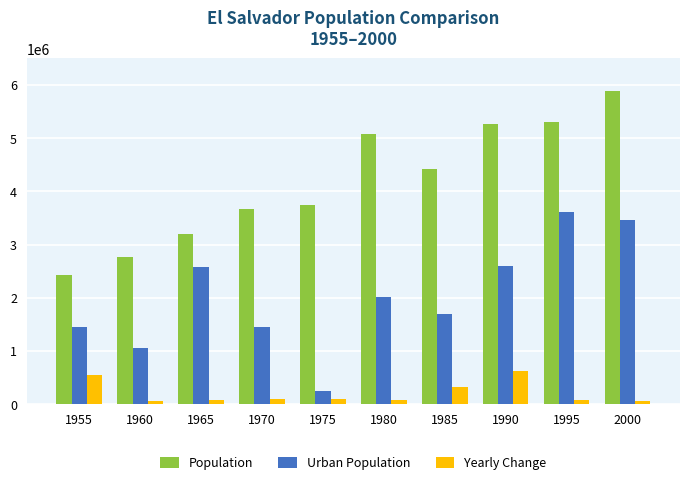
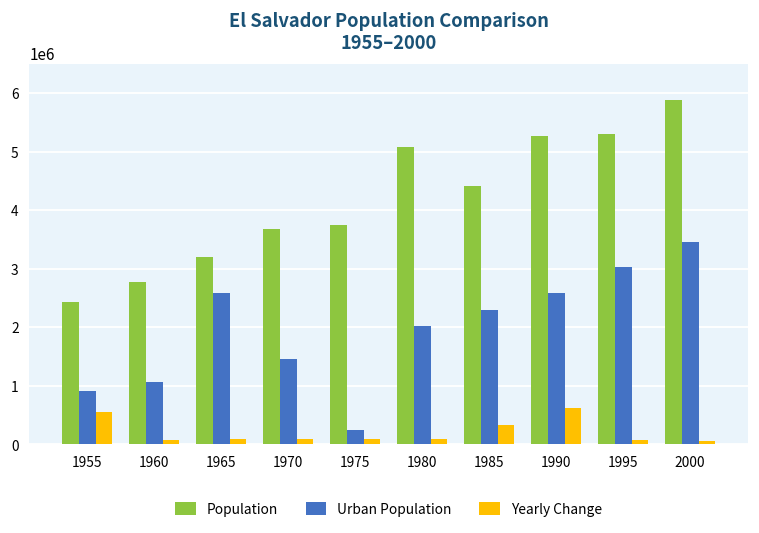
  {
    "Population": {
      "1955": 2400000,
      "1960": 2800000,
      "1965": 3200000,
      "1970": 3700000,
      "1975": 3700000,
      "1980": 5100000,
      "1985": 4400000,
      "1990": 5300000,
      "1995": 5300000,
      "2000": 5900000
    },
    "Urban Population": {
-     "1955": 1500000,
+     "1955": 900000,
      "1960": 1100000,
      "1965": 2600000,
      "1970": 1400000,
      "1975": 200000,
      "1980": 2000000,
-     "1985": 1700000,
+     "1985": 2300000,
      "1990": 2600000,
-     "1995": 3600000,
+     "1995": 3000000,
      "2000": 3500000
    },
    "Yearly Change": {
      "1955": 600000,
      "1960": 100000,
      "1965": 100000,
      "1970": 100000,
      "1975": 100000,
      "1980": 100000,
      "1985": 300000,
      "1990": 600000,
      "1995": 100000,
      "2000": 100000
    }
  }
